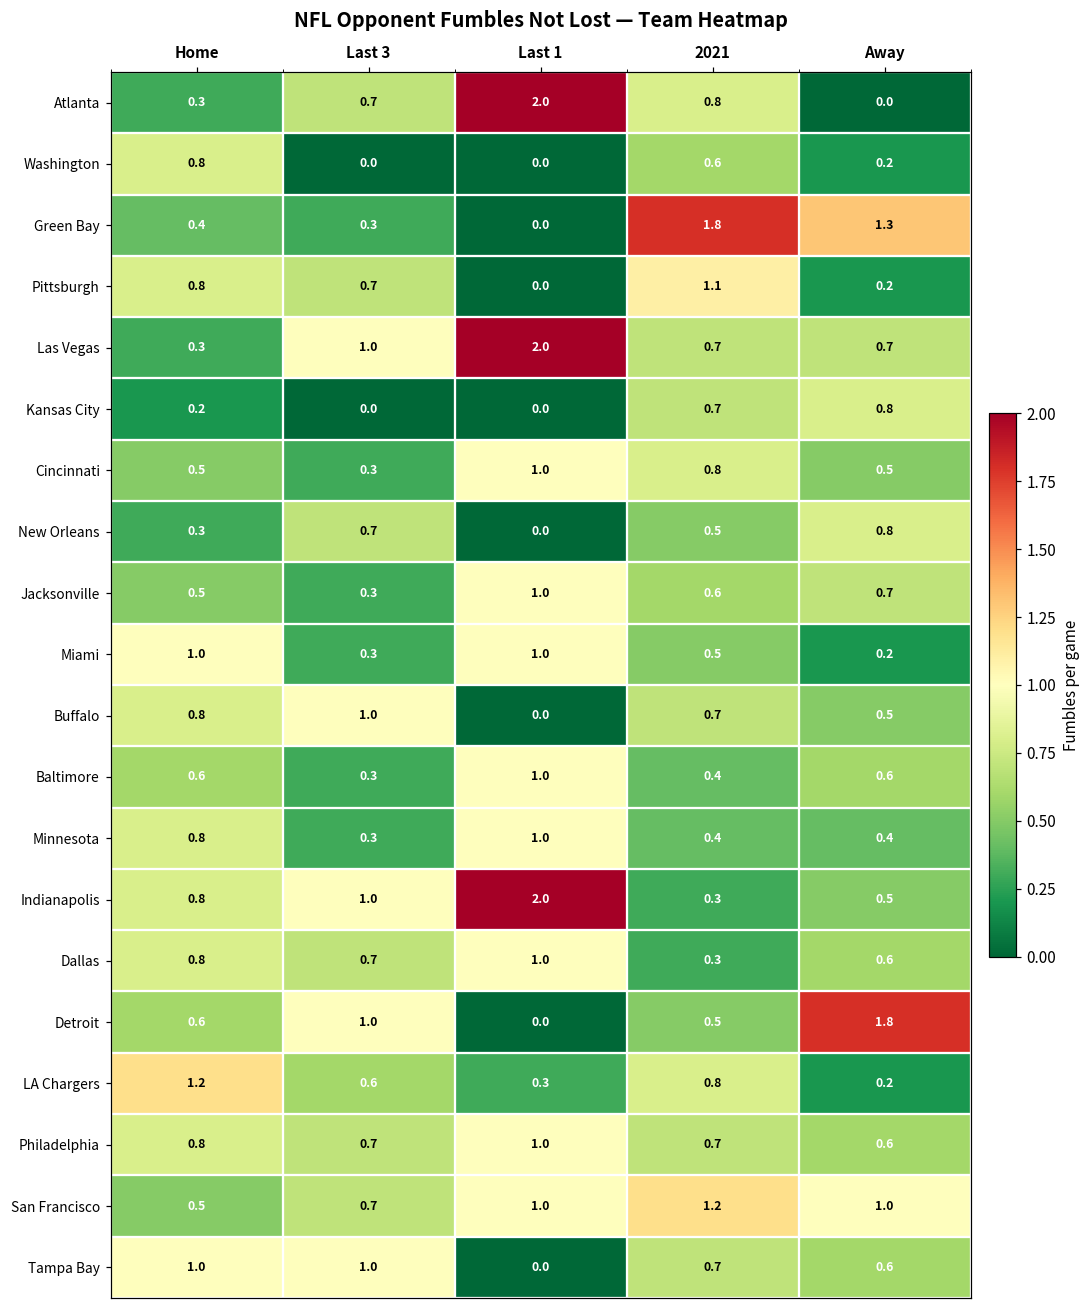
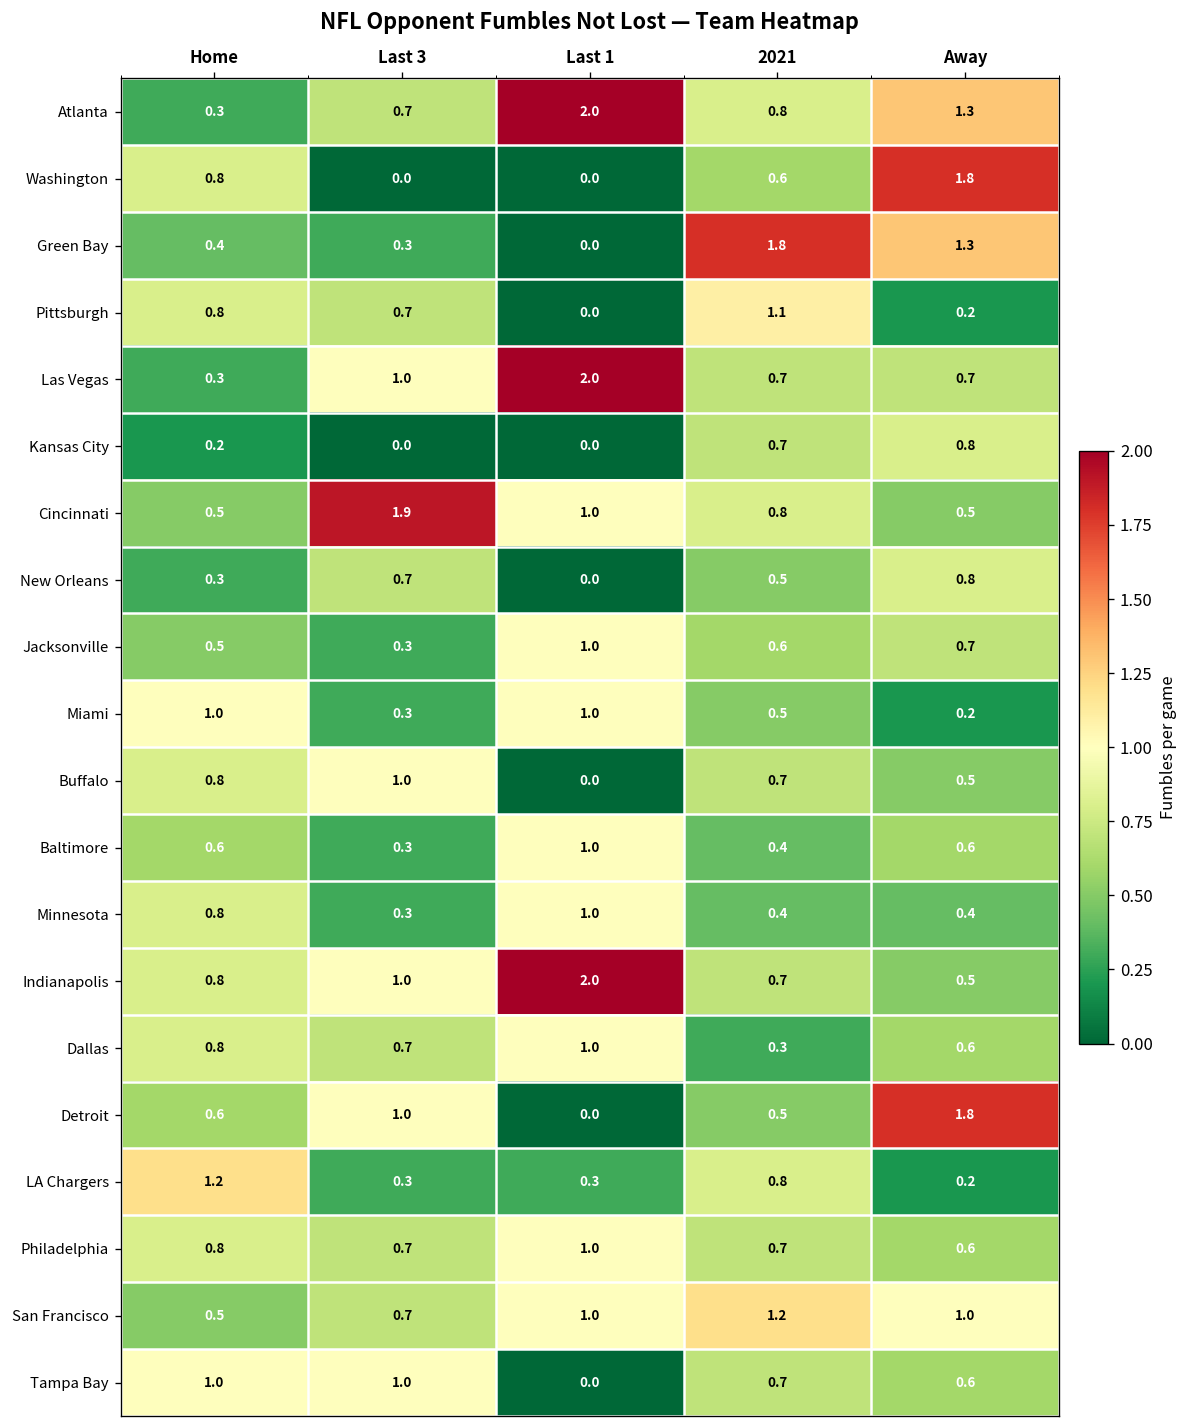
  {
    "Atlanta": {
      "Home": 0.3,
      "Last 3": 0.7,
      "Last 1": 2.0,
      "2021": 0.8,
-     "Away": 0.0
+     "Away": 1.3
    },
    "Washington": {
      "Home": 0.8,
      "Last 3": 0.0,
      "Last 1": 0.0,
      "2021": 0.6,
-     "Away": 0.2
+     "Away": 1.8
    },
    "Green Bay": {
      "Home": 0.4,
      "Last 3": 0.3,
      "Last 1": 0.0,
      "2021": 1.8,
      "Away": 1.3
    },
    "Pittsburgh": {
      "Home": 0.8,
      "Last 3": 0.7,
      "Last 1": 0.0,
      "2021": 1.1,
      "Away": 0.2
    },
    "Las Vegas": {
      "Home": 0.3,
      "Last 3": 1.0,
      "Last 1": 2.0,
      "2021": 0.7,
      "Away": 0.7
    },
    "Kansas City": {
      "Home": 0.2,
      "Last 3": 0.0,
      "Last 1": 0.0,
      "2021": 0.7,
      "Away": 0.8
    },
    "Cincinnati": {
      "Home": 0.5,
-     "Last 3": 0.3,
+     "Last 3": 1.9,
      "Last 1": 1.0,
      "2021": 0.8,
      "Away": 0.5
    },
    "New Orleans": {
      "Home": 0.3,
      "Last 3": 0.7,
      "Last 1": 0.0,
      "2021": 0.5,
      "Away": 0.8
    },
    "Jacksonville": {
      "Home": 0.5,
      "Last 3": 0.3,
      "Last 1": 1.0,
      "2021": 0.6,
      "Away": 0.7
    },
    "Miami": {
      "Home": 1.0,
      "Last 3": 0.3,
      "Last 1": 1.0,
      "2021": 0.5,
      "Away": 0.2
    },
    "Buffalo": {
      "Home": 0.8,
      "Last 3": 1.0,
      "Last 1": 0.0,
      "2021": 0.7,
      "Away": 0.5
    },
    "Baltimore": {
      "Home": 0.6,
      "Last 3": 0.3,
      "Last 1": 1.0,
      "2021": 0.4,
      "Away": 0.6
    },
    "Minnesota": {
      "Home": 0.8,
      "Last 3": 0.3,
      "Last 1": 1.0,
      "2021": 0.4,
      "Away": 0.4
    },
    "Indianapolis": {
      "Home": 0.8,
      "Last 3": 1.0,
      "Last 1": 2.0,
-     "2021": 0.3,
+     "2021": 0.7,
      "Away": 0.5
    },
    "Dallas": {
      "Home": 0.8,
      "Last 3": 0.7,
      "Last 1": 1.0,
      "2021": 0.3,
      "Away": 0.6
    },
    "Detroit": {
      "Home": 0.6,
      "Last 3": 1.0,
      "Last 1": 0.0,
      "2021": 0.5,
      "Away": 1.8
    },
    "LA Chargers": {
      "Home": 1.2,
-     "Last 3": 0.6,
+     "Last 3": 0.3,
      "Last 1": 0.3,
      "2021": 0.8,
      "Away": 0.2
    },
    "Philadelphia": {
      "Home": 0.8,
      "Last 3": 0.7,
      "Last 1": 1.0,
      "2021": 0.7,
      "Away": 0.6
    },
    "San Francisco": {
      "Home": 0.5,
      "Last 3": 0.7,
      "Last 1": 1.0,
      "2021": 1.2,
      "Away": 1.0
    },
    "Tampa Bay": {
      "Home": 1.0,
      "Last 3": 1.0,
      "Last 1": 0.0,
      "2021": 0.7,
      "Away": 0.6
    }
  }
